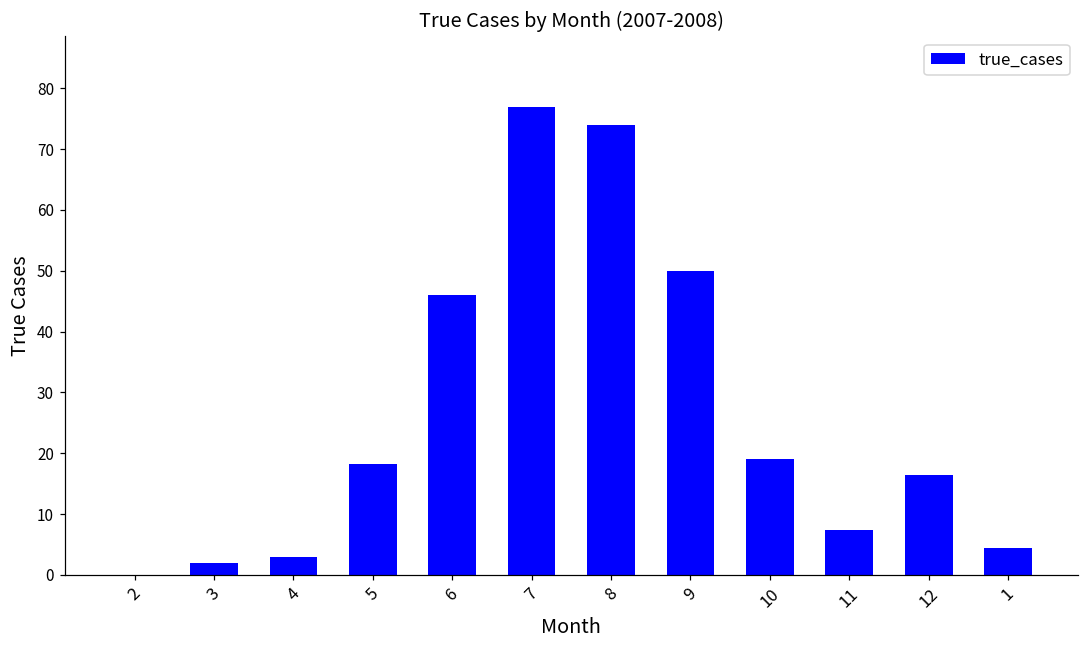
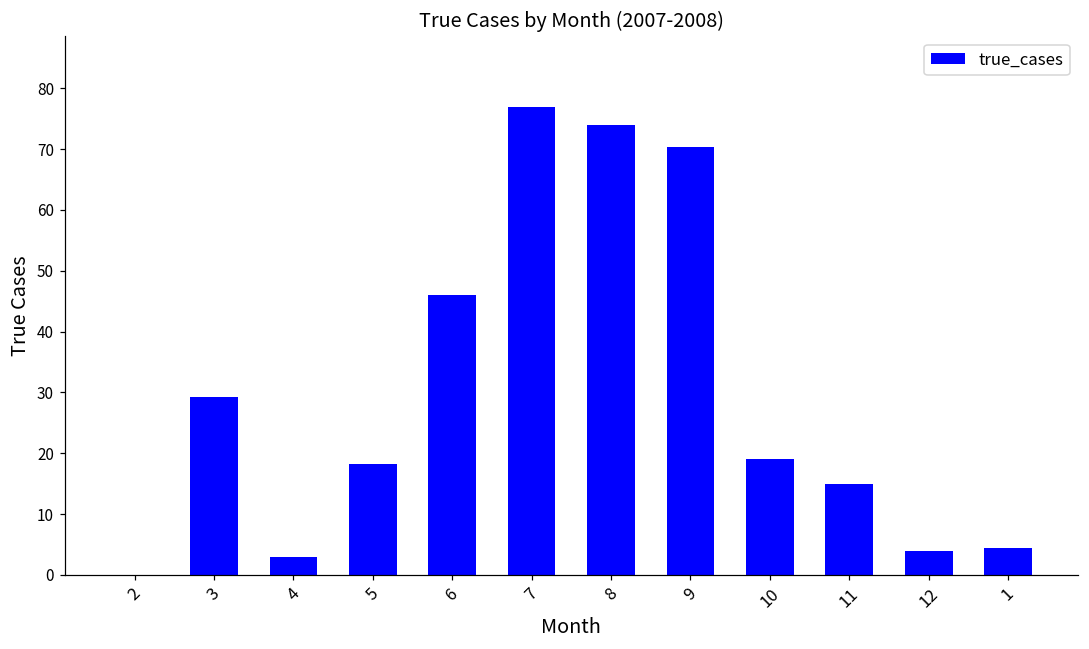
  {
    "2": 0,
-   "3": 2,
+   "3": 29,
    "4": 3,
    "5": 18,
    "6": 46,
    "7": 77,
    "8": 74,
-   "9": 50,
+   "9": 70,
    "10": 19,
-   "11": 7,
-   "12": 16,
+   "11": 15,
+   "12": 4,
    "1": 5
  }
